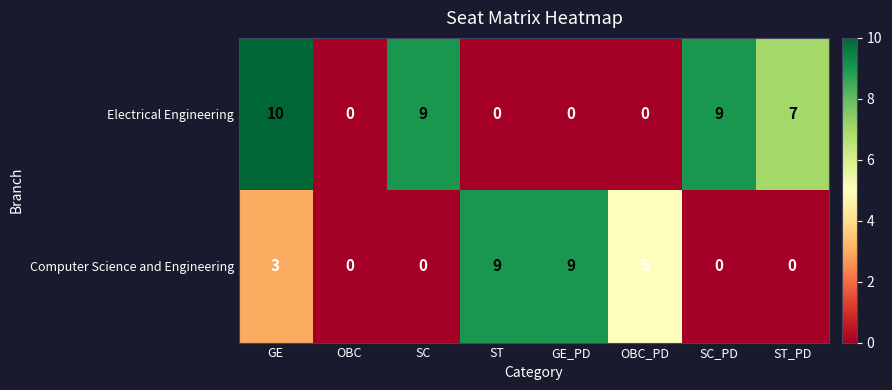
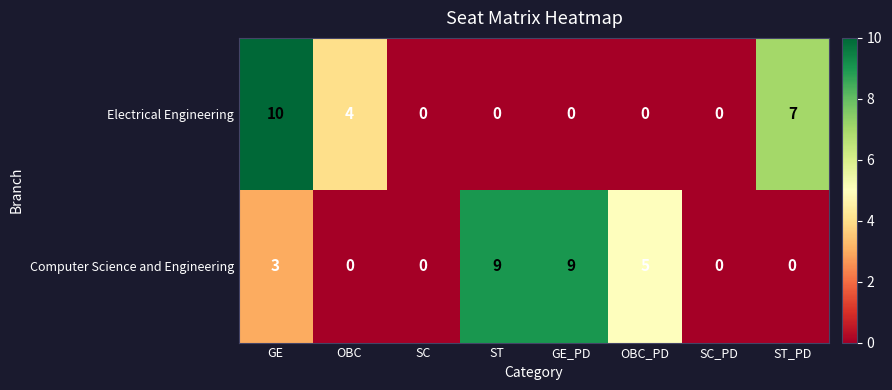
  {
    "Electrical Engineering": {
      "GE": 10,
-     "OBC": 0,
-     "SC": 9,
+     "OBC": 4,
+     "SC": 0,
      "ST": 0,
      "GE_PD": 0,
      "OBC_PD": 0,
-     "SC_PD": 9,
+     "SC_PD": 0,
      "ST_PD": 7
    },
    "Computer Science and Engineering": {
      "GE": 3,
      "OBC": 0,
      "SC": 0,
      "ST": 9,
      "GE_PD": 9,
      "OBC_PD": 5,
      "SC_PD": 0,
      "ST_PD": 0
    }
  }
